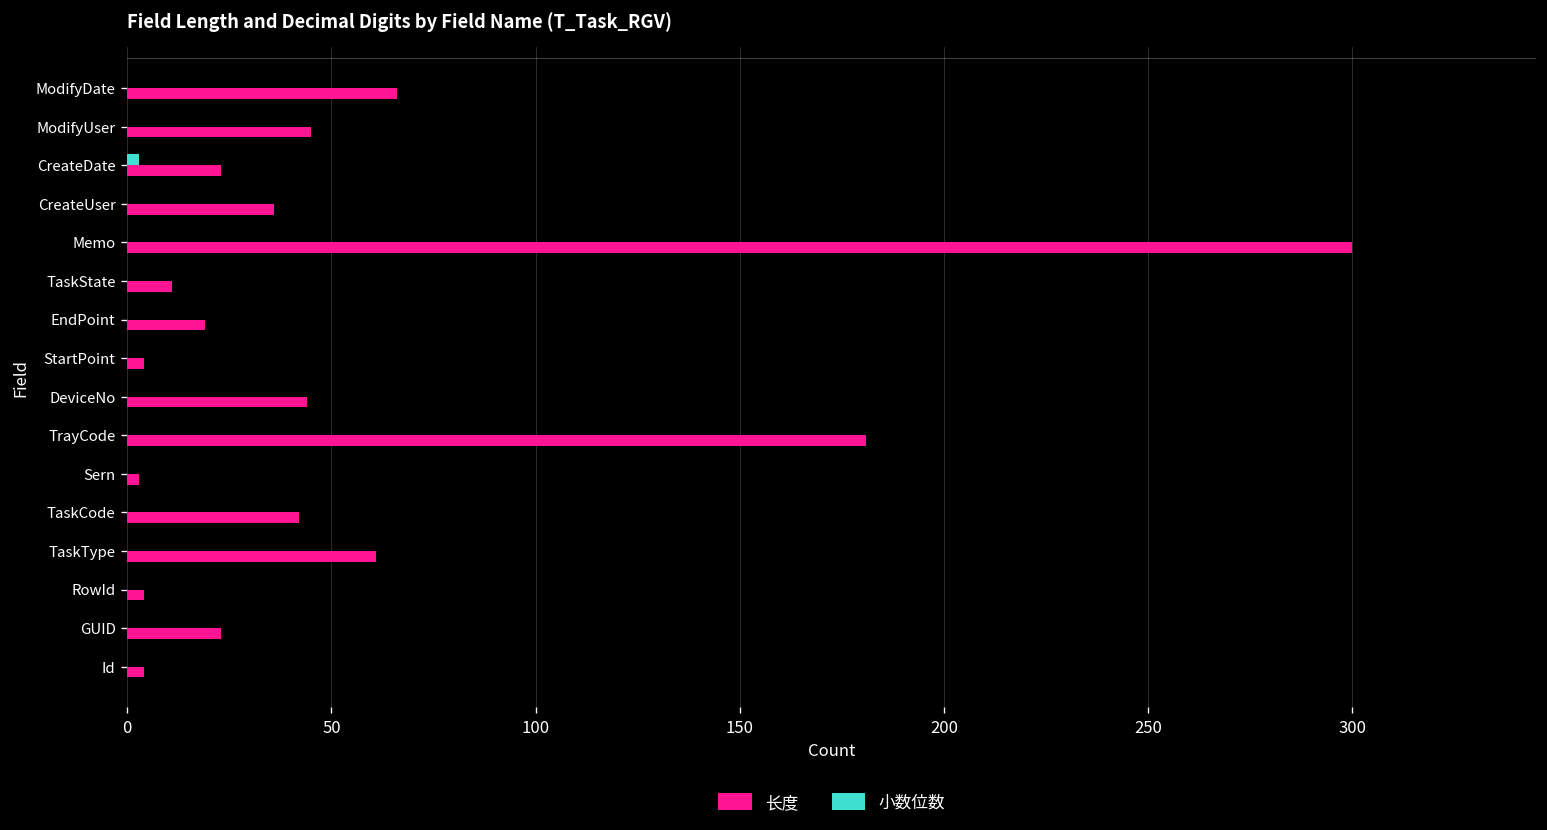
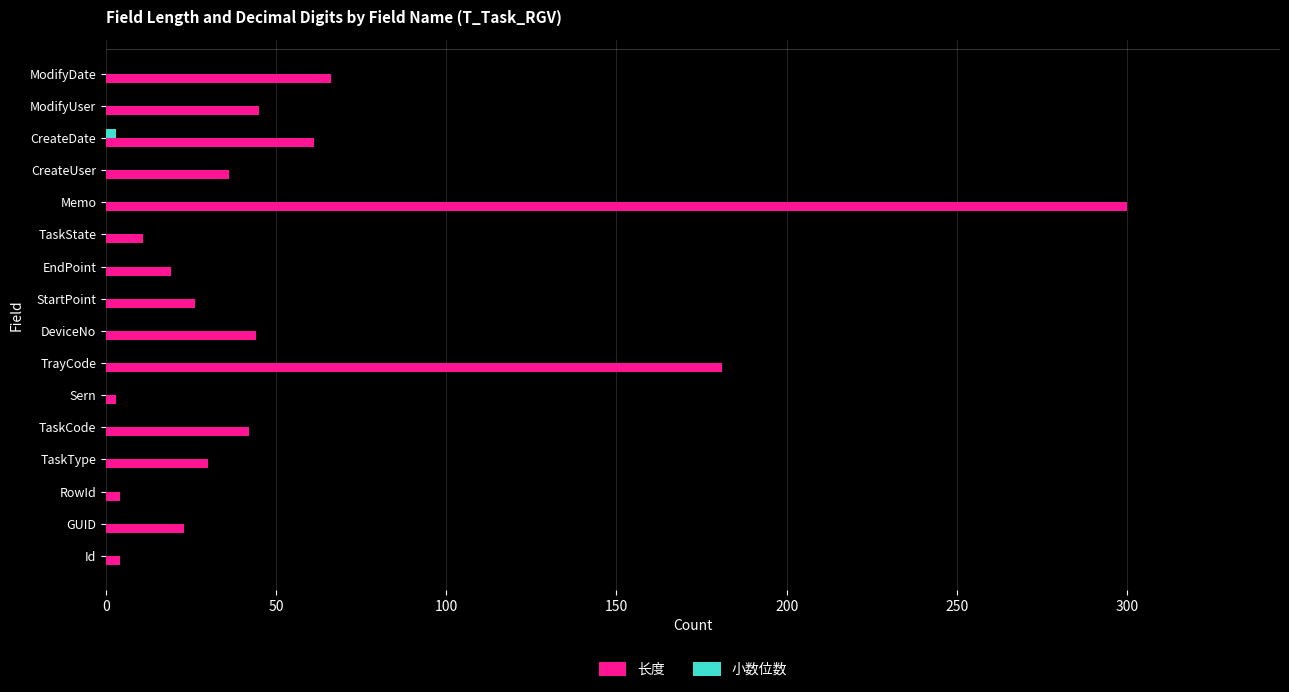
  {
    "长度": {
      "ModifyDate": 66,
      "ModifyUser": 45,
-     "CreateDate": 23,
+     "CreateDate": 61,
      "CreateUser": 36,
      "Memo": 300,
      "TaskState": 11,
      "EndPoint": 19,
-     "StartPoint": 4,
+     "StartPoint": 26,
      "DeviceNo": 44,
      "TrayCode": 181,
      "Sern": 3,
      "TaskCode": 42,
-     "TaskType": 61,
+     "TaskType": 30,
      "RowId": 4,
      "GUID": 23,
      "Id": 4
    },
    "小数位数": {
      "ModifyDate": 0,
      "ModifyUser": 0,
      "CreateDate": 3,
      "CreateUser": 0,
      "Memo": 0,
      "TaskState": 0,
      "EndPoint": 0,
      "StartPoint": 0,
      "DeviceNo": 0,
      "TrayCode": 0,
      "Sern": 0,
      "TaskCode": 0,
      "TaskType": 0,
      "RowId": 0,
      "GUID": 0,
      "Id": 0
    }
  }
